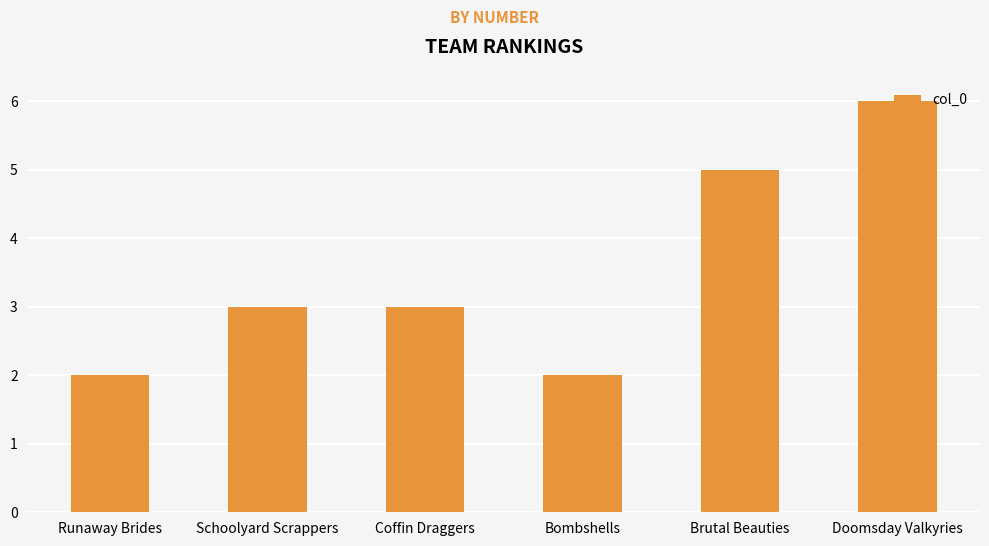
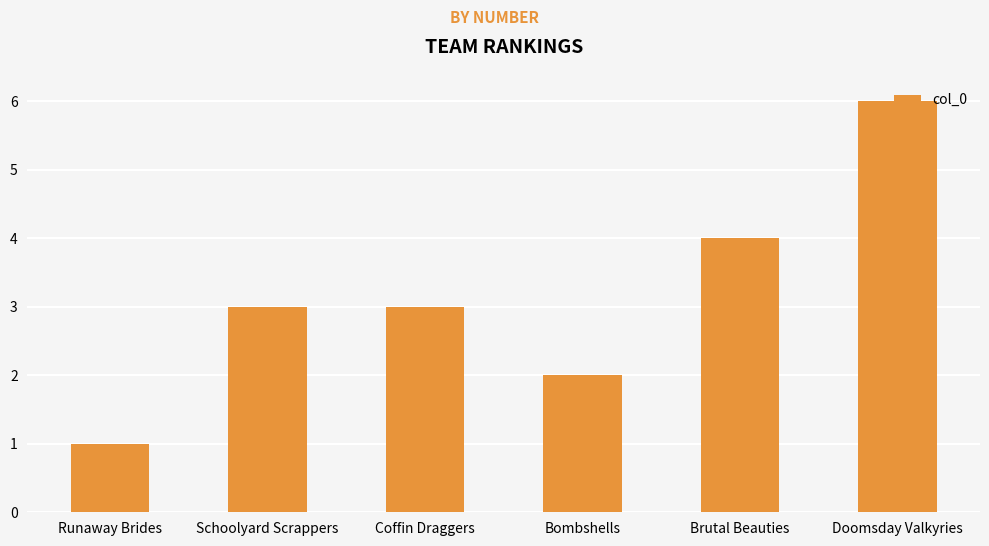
  {
-   "Runaway Brides": 2,
+   "Runaway Brides": 1,
    "Schoolyard Scrappers": 3,
    "Coffin Draggers": 3,
    "Bombshells": 2,
-   "Brutal Beauties": 5,
+   "Brutal Beauties": 4,
    "Doomsday Valkyries": 6
  }
